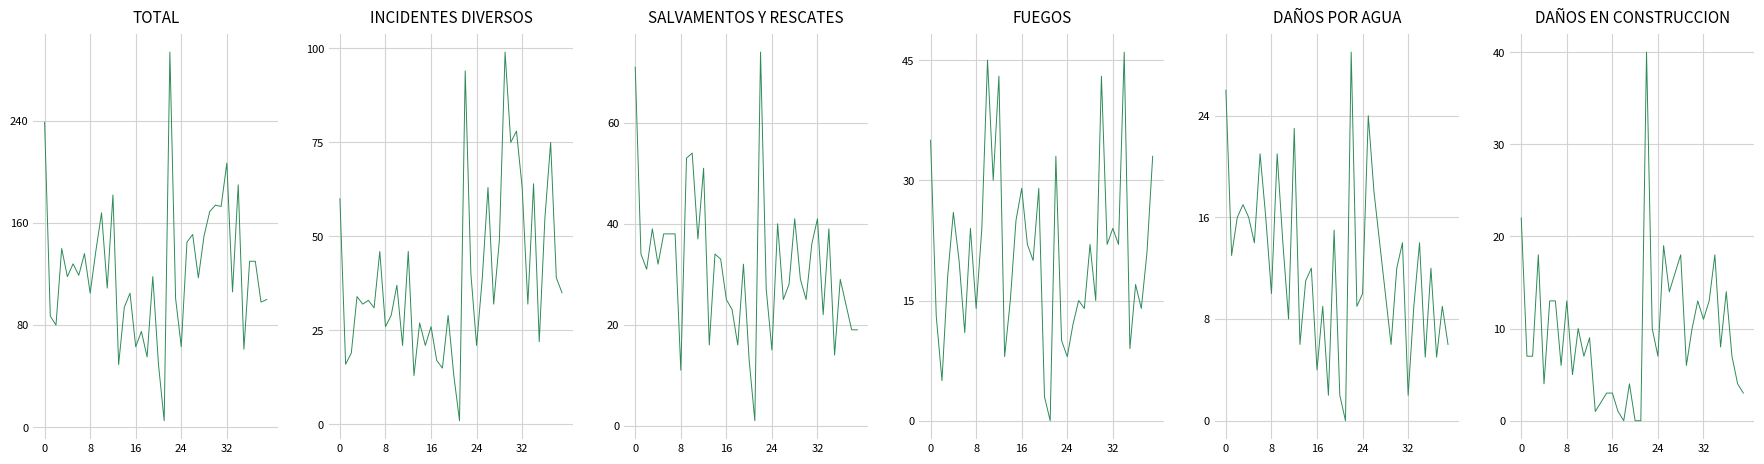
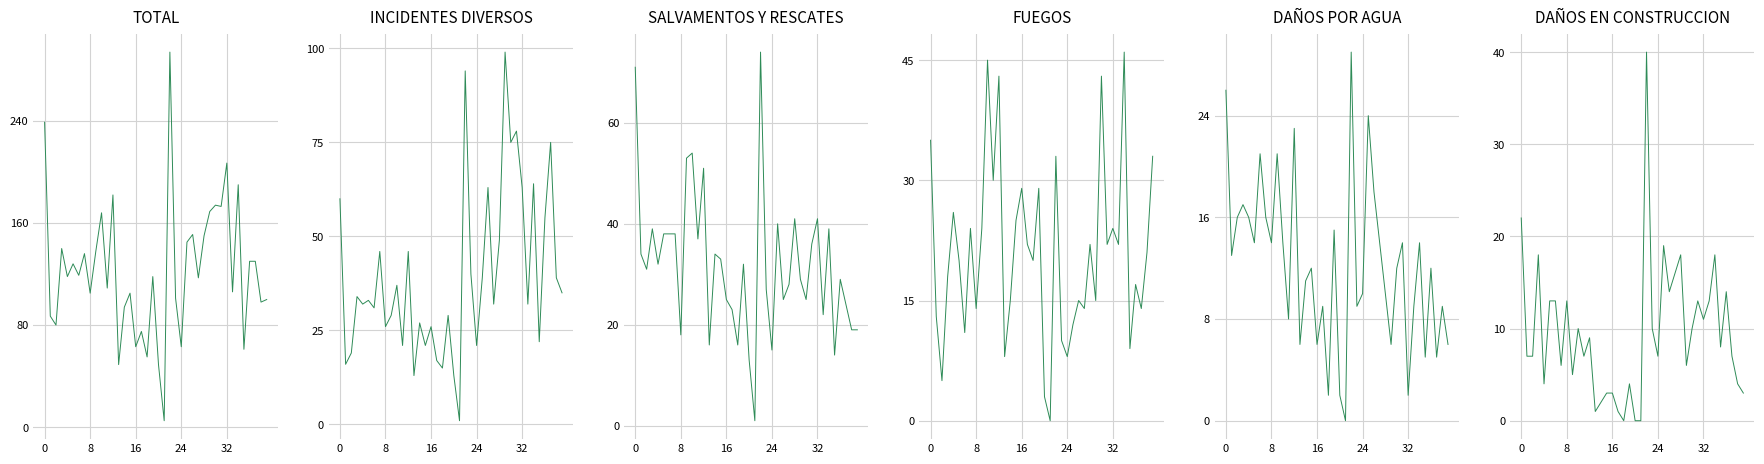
  {
    "TOTAL": {
      "0": 239,
      "8": 105,
      "16": 63,
      "24": 63,
      "32": 207
    },
    "INCIDENTES DIVERSOS": {
      "0": 60,
      "8": 26,
      "16": 26,
      "24": 21,
      "32": 63
    },
    "SALVAMENTOS Y RESCATES": {
      "0": 71,
-     "8": 11,
+     "8": 18,
      "16": 25,
      "24": 15,
      "32": 41
    },
    "FUEGOS": {
      "0": 35,
      "8": 14,
      "16": 29,
      "24": 8,
      "32": 24
    },
    "DAÑOS POR AGUA": {
      "0": 26,
-     "8": 10,
-     "16": 4,
+     "8": 14,
+     "16": 6,
      "24": 10,
      "32": 2
    },
    "DAÑOS EN CONSTRUCCION": {
      "0": 22,
      "8": 13,
      "16": 3,
      "24": 7,
      "32": 11
    }
  }
